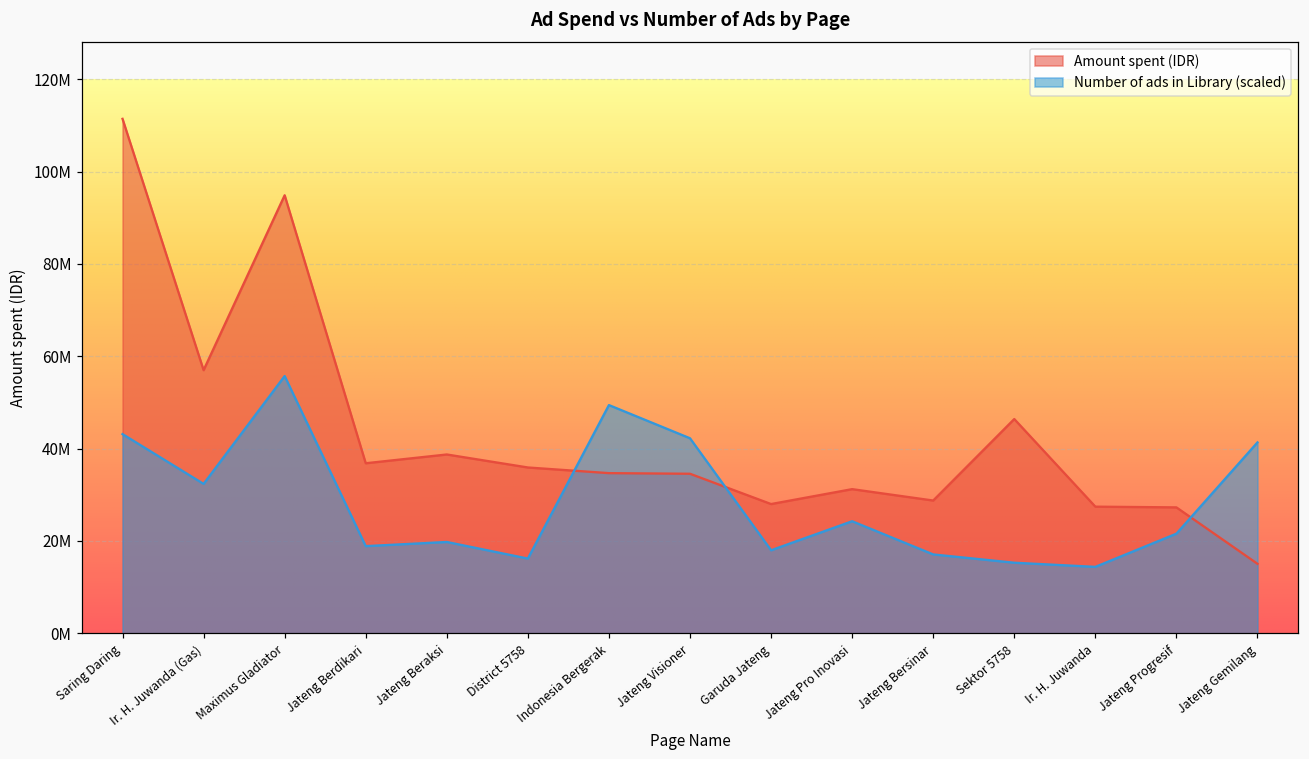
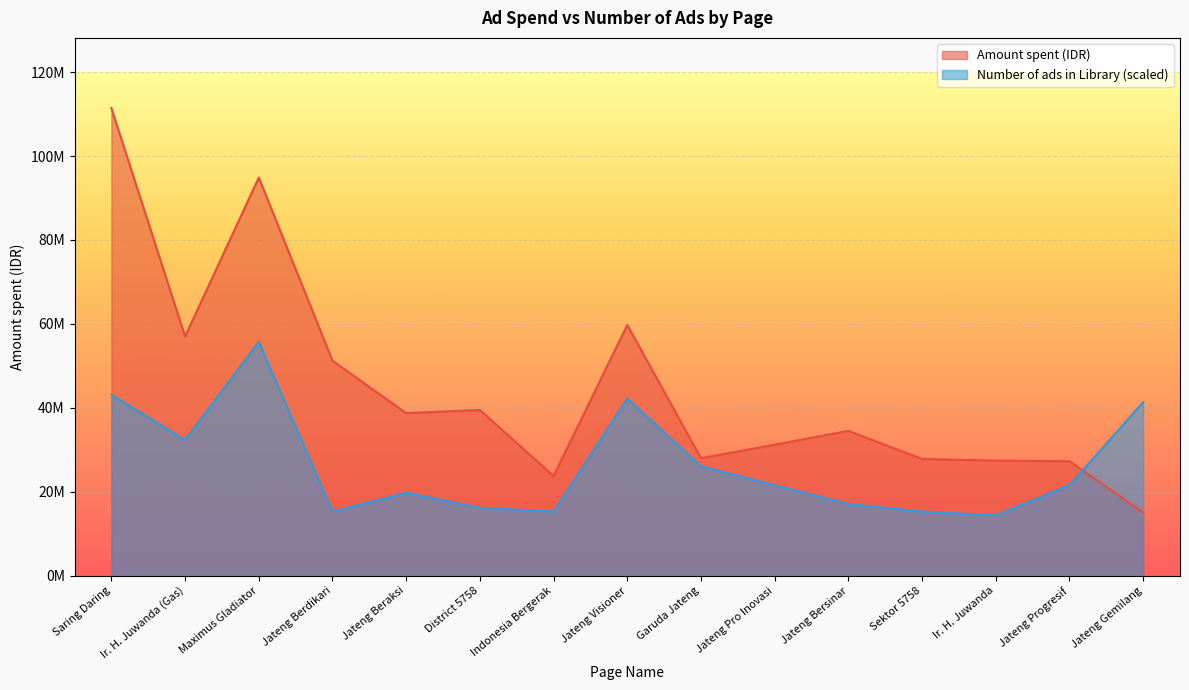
  {
    "Amount spent (IDR)": {
      "Saring Daring": 111000000,
      "Ir. H. Juwanda (Gas)": 57000000,
      "Maximus Gladiator": 95000000,
-     "Jateng Berdikari": 37000000,
+     "Jateng Berdikari": 51000000,
      "Jateng Beraksi": 39000000,
-     "District 5758": 36000000,
-     "Indonesia Bergerak": 35000000,
-     "Jateng Visioner": 35000000,
+     "District 5758": 39000000,
+     "Indonesia Bergerak": 24000000,
+     "Jateng Visioner": 60000000,
      "Garuda Jateng": 28000000,
      "Jateng Pro Inovasi": 31000000,
-     "Jateng Bersinar": 29000000,
-     "Sektor 5758": 46000000,
+     "Jateng Bersinar": 35000000,
+     "Sektor 5758": 28000000,
      "Ir. H. Juwanda": 27000000,
      "Jateng Progresif": 27000000,
      "Jateng Gemilang": 15000000
    },
    "Number of ads in Library (scaled)": {
      "Saring Daring": 43000000,
      "Ir. H. Juwanda (Gas)": 32000000,
      "Maximus Gladiator": 56000000,
-     "Jateng Berdikari": 19000000,
+     "Jateng Berdikari": 15000000,
      "Jateng Beraksi": 20000000,
      "District 5758": 16000000,
-     "Indonesia Bergerak": 49000000,
+     "Indonesia Bergerak": 15000000,
      "Jateng Visioner": 42000000,
-     "Garuda Jateng": 18000000,
-     "Jateng Pro Inovasi": 24000000,
+     "Garuda Jateng": 26000000,
+     "Jateng Pro Inovasi": 22000000,
      "Jateng Bersinar": 17000000,
      "Sektor 5758": 15000000,
      "Ir. H. Juwanda": 14000000,
      "Jateng Progresif": 22000000,
      "Jateng Gemilang": 41000000
    }
  }
